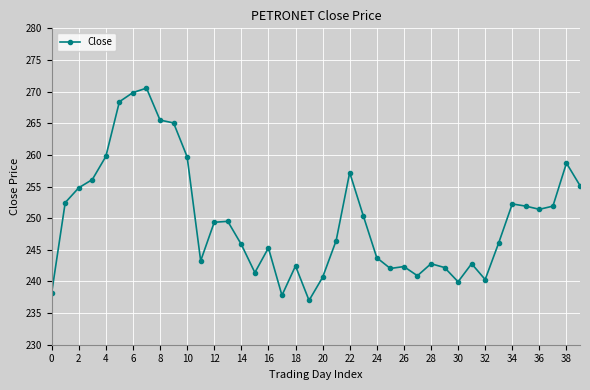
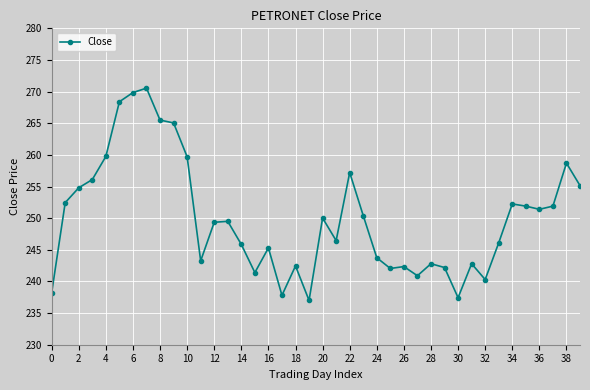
  {
    "0": 238,
    "2": 255,
    "4": 260,
    "6": 270,
    "8": 266,
    "10": 260,
    "12": 249,
    "14": 246,
    "16": 245,
    "18": 242,
-   "20": 241,
+   "20": 250,
    "22": 257,
    "24": 244,
    "26": 242,
    "28": 243,
-   "30": 240,
+   "30": 237,
    "32": 240,
    "34": 252,
    "36": 251,
    "38": 259
  }
